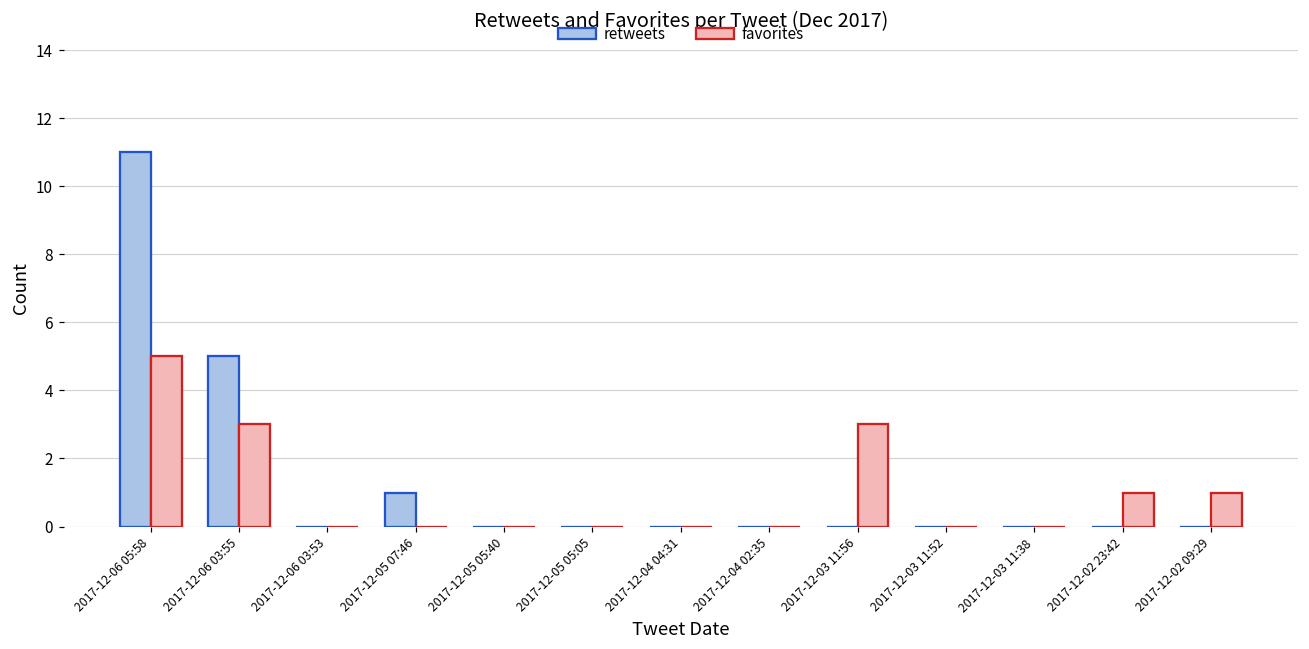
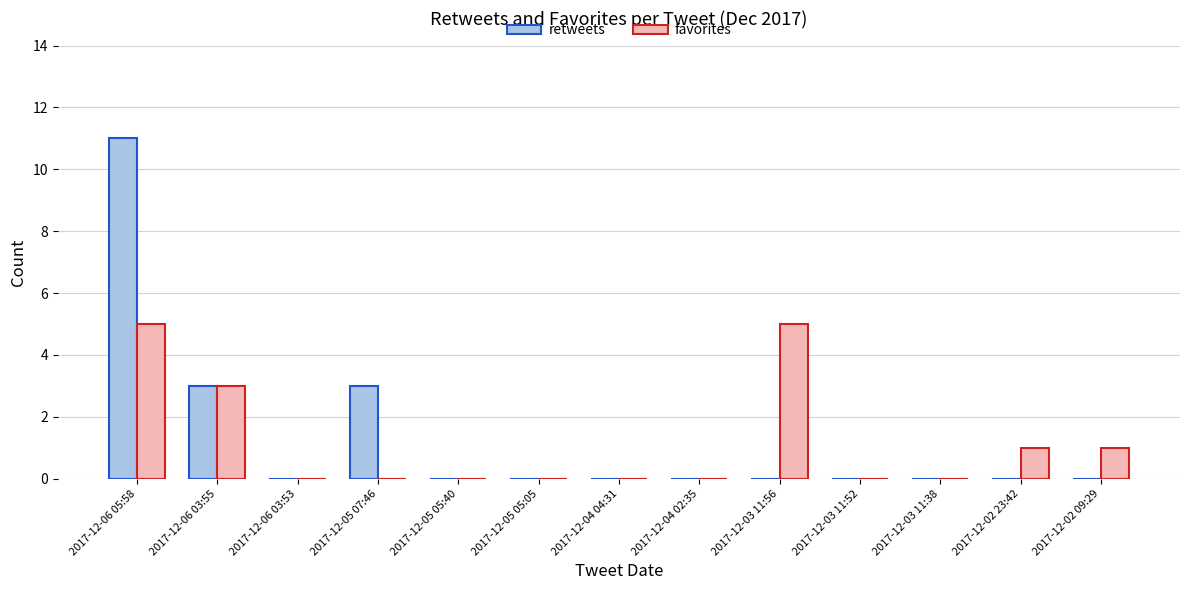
  {
    "retweets": {
      "2017-12-06 05:58": 11,
-     "2017-12-06 03:55": 5,
+     "2017-12-06 03:55": 3,
      "2017-12-06 03:53": 0,
-     "2017-12-05 07:46": 1,
+     "2017-12-05 07:46": 3,
      "2017-12-05 05:40": 0,
      "2017-12-05 05:05": 0,
      "2017-12-04 04:31": 0,
      "2017-12-04 02:35": 0,
      "2017-12-03 11:56": 0,
      "2017-12-03 11:52": 0,
      "2017-12-03 11:38": 0,
      "2017-12-02 23:42": 0,
      "2017-12-02 09:29": 0
    },
    "favorites": {
      "2017-12-06 05:58": 5,
      "2017-12-06 03:55": 3,
      "2017-12-06 03:53": 0,
      "2017-12-05 07:46": 0,
      "2017-12-05 05:40": 0,
      "2017-12-05 05:05": 0,
      "2017-12-04 04:31": 0,
      "2017-12-04 02:35": 0,
-     "2017-12-03 11:56": 3,
+     "2017-12-03 11:56": 5,
      "2017-12-03 11:52": 0,
      "2017-12-03 11:38": 0,
      "2017-12-02 23:42": 1,
      "2017-12-02 09:29": 1
    }
  }
